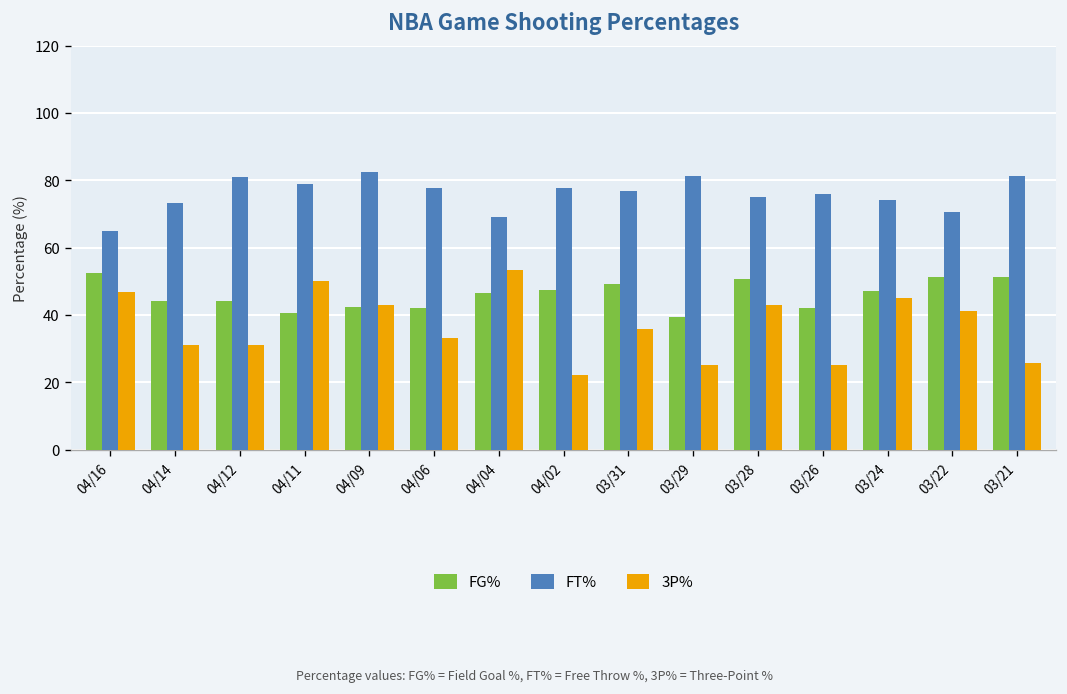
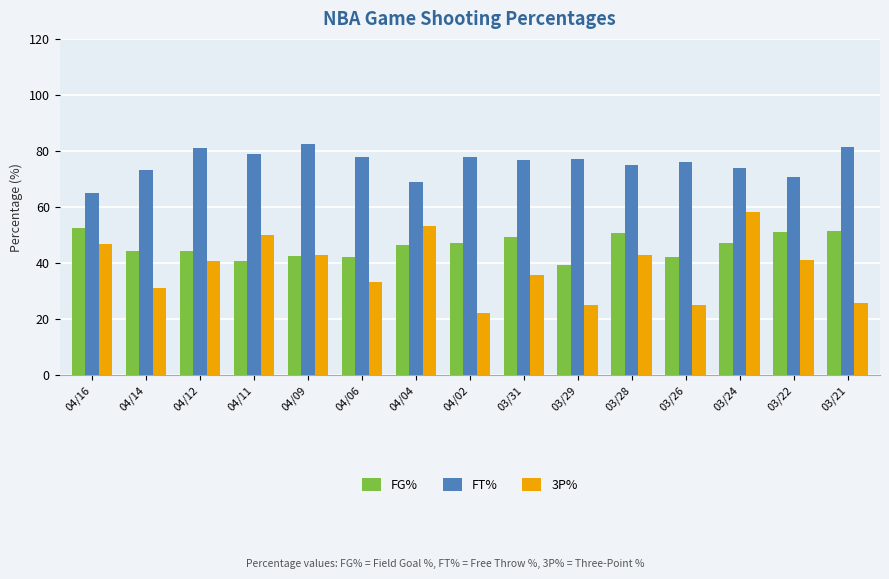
  {
    "FG%": {
      "04/16": 52,
      "04/14": 44,
      "04/12": 44,
      "04/11": 41,
      "04/09": 43,
      "04/06": 42,
      "04/04": 47,
      "04/02": 47,
      "03/31": 49,
      "03/29": 40,
      "03/28": 51,
      "03/26": 42,
      "03/24": 47,
      "03/22": 51,
      "03/21": 51
    },
    "FT%": {
      "04/16": 65,
      "04/14": 73,
      "04/12": 81,
      "04/11": 79,
      "04/09": 82,
      "04/06": 78,
      "04/04": 69,
      "04/02": 78,
      "03/31": 77,
-     "03/29": 81,
+     "03/29": 77,
      "03/28": 75,
      "03/26": 76,
      "03/24": 74,
      "03/22": 71,
      "03/21": 81
    },
    "3P%": {
      "04/16": 47,
      "04/14": 31,
-     "04/12": 31,
+     "04/12": 41,
      "04/11": 50,
      "04/09": 43,
      "04/06": 33,
      "04/04": 53,
      "04/02": 22,
      "03/31": 36,
      "03/29": 25,
      "03/28": 43,
      "03/26": 25,
-     "03/24": 45,
+     "03/24": 58,
      "03/22": 41,
      "03/21": 26
    }
  }
